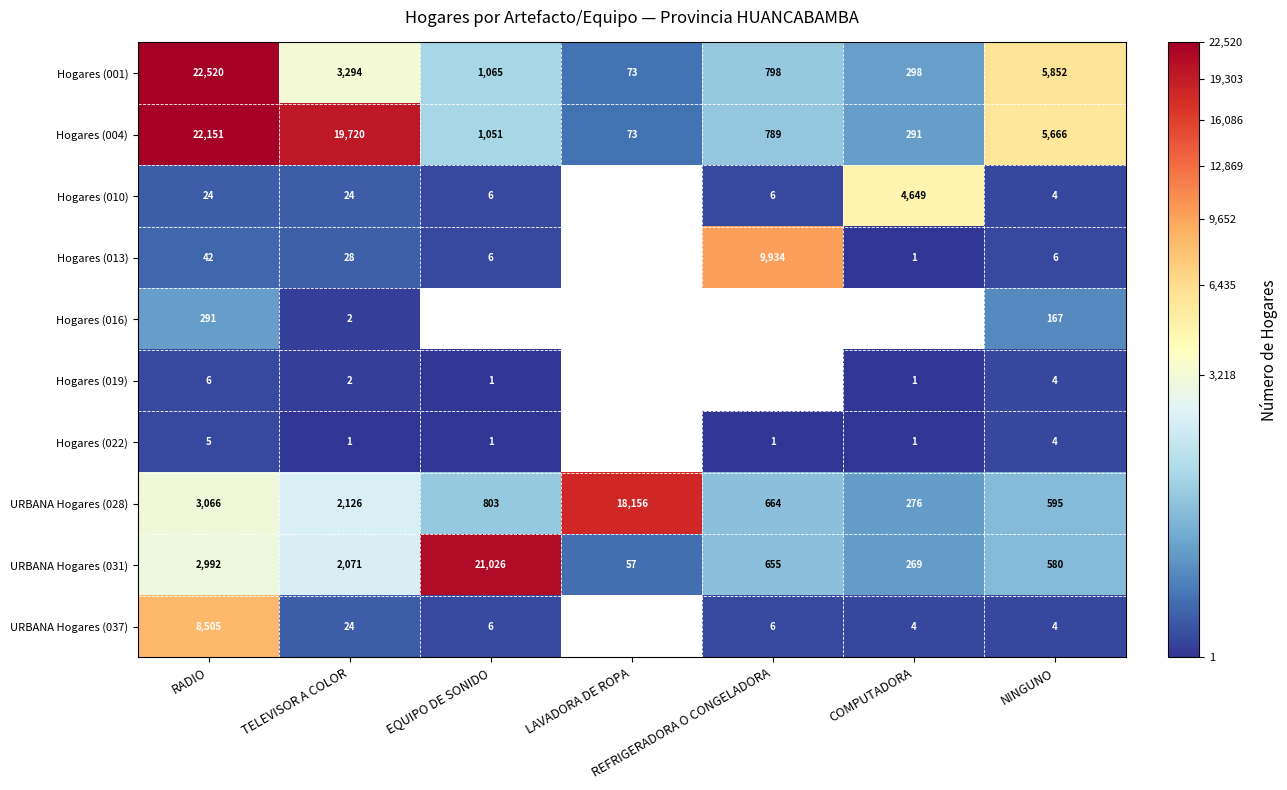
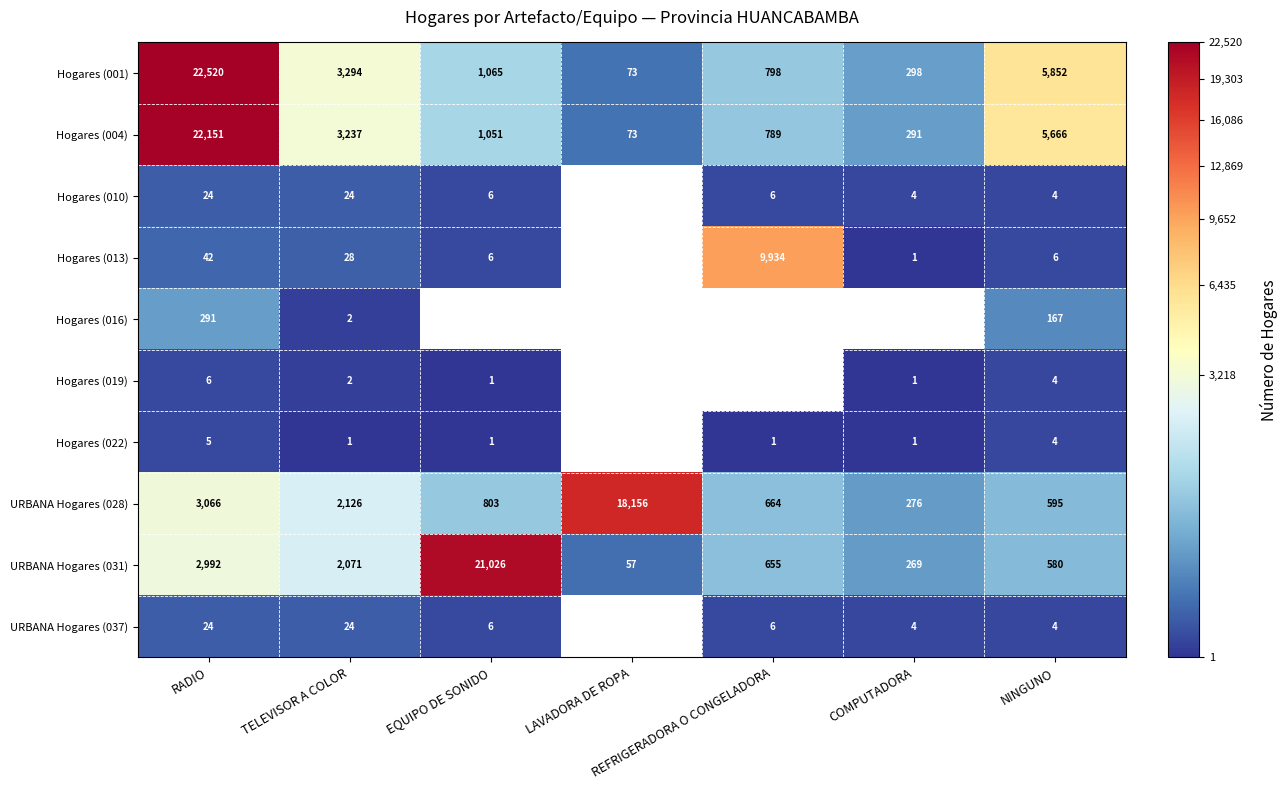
  {
    "Hogares (001)": {
      "RADIO": "22,520",
      "TELEVISOR A COLOR": "3,294",
      "EQUIPO DE SONIDO": "1,065",
      "LAVADORA DE ROPA": "73",
      "REFRIGERADORA O CONGELADORA": "798",
      "COMPUTADORA": "298",
      "NINGUNO": "5,852"
    },
    "Hogares (004)": {
      "RADIO": "22,151",
-     "TELEVISOR A COLOR": "19,720",
+     "TELEVISOR A COLOR": "3,237",
      "EQUIPO DE SONIDO": "1,051",
      "LAVADORA DE ROPA": "73",
      "REFRIGERADORA O CONGELADORA": "789",
      "COMPUTADORA": "291",
      "NINGUNO": "5,666"
    },
    "Hogares (010)": {
      "RADIO": "24",
      "TELEVISOR A COLOR": "24",
      "EQUIPO DE SONIDO": "6",
      "REFRIGERADORA O CONGELADORA": "6",
-     "COMPUTADORA": "4,649",
+     "COMPUTADORA": "4",
      "NINGUNO": "4"
    },
    "Hogares (013)": {
      "RADIO": "42",
      "TELEVISOR A COLOR": "28",
      "EQUIPO DE SONIDO": "6",
      "REFRIGERADORA O CONGELADORA": "9,934",
      "COMPUTADORA": "1",
      "NINGUNO": "6"
    },
    "Hogares (016)": {
      "RADIO": "291",
      "TELEVISOR A COLOR": "2",
      "NINGUNO": "167"
    },
    "Hogares (019)": {
      "RADIO": "6",
      "TELEVISOR A COLOR": "2",
      "EQUIPO DE SONIDO": "1",
      "COMPUTADORA": "1",
      "NINGUNO": "4"
    },
    "Hogares (022)": {
      "RADIO": "5",
      "TELEVISOR A COLOR": "1",
      "EQUIPO DE SONIDO": "1",
      "REFRIGERADORA O CONGELADORA": "1",
      "COMPUTADORA": "1",
      "NINGUNO": "4"
    },
    "URBANA Hogares (028)": {
      "RADIO": "3,066",
      "TELEVISOR A COLOR": "2,126",
      "EQUIPO DE SONIDO": "803",
      "LAVADORA DE ROPA": "18,156",
      "REFRIGERADORA O CONGELADORA": "664",
      "COMPUTADORA": "276",
      "NINGUNO": "595"
    },
    "URBANA Hogares (031)": {
      "RADIO": "2,992",
      "TELEVISOR A COLOR": "2,071",
      "EQUIPO DE SONIDO": "21,026",
      "LAVADORA DE ROPA": "57",
      "REFRIGERADORA O CONGELADORA": "655",
      "COMPUTADORA": "269",
      "NINGUNO": "580"
    },
    "URBANA Hogares (037)": {
-     "RADIO": "8,505",
+     "RADIO": "24",
      "TELEVISOR A COLOR": "24",
      "EQUIPO DE SONIDO": "6",
      "REFRIGERADORA O CONGELADORA": "6",
      "COMPUTADORA": "4",
      "NINGUNO": "4"
    }
  }
